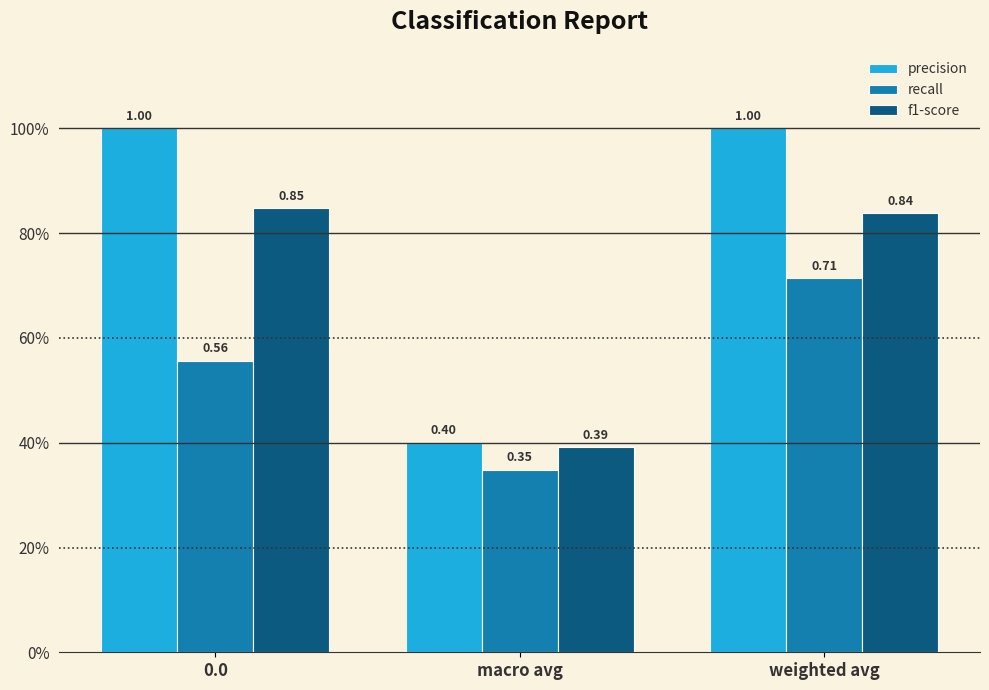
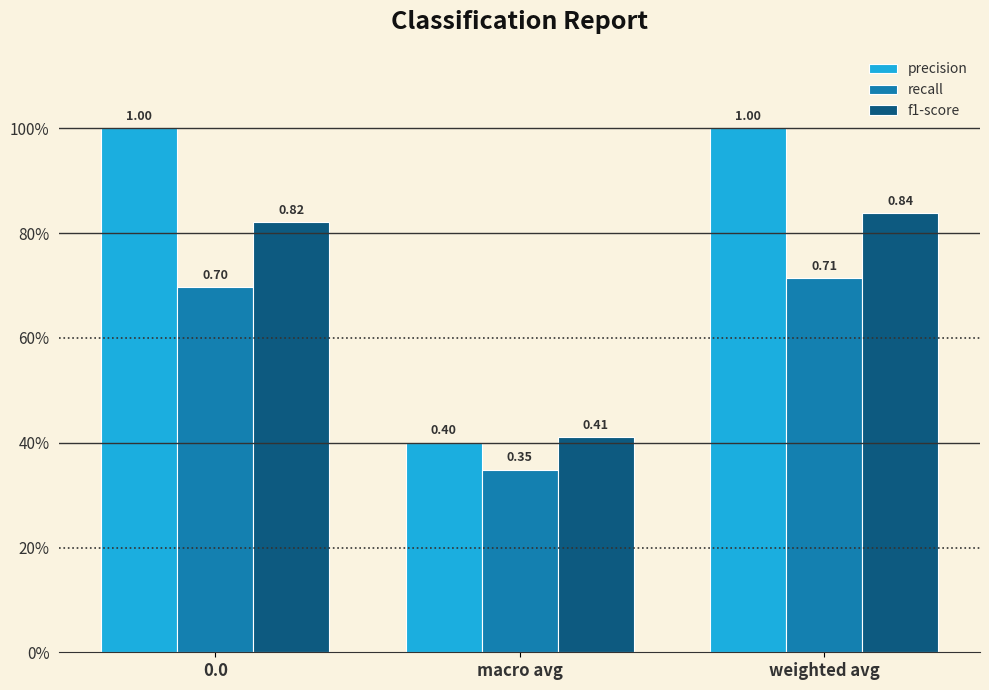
  {
    "precision": {
      "0.0": 1.00,
      "macro avg": 0.40,
      "weighted avg": 1.00
    },
    "recall": {
-     "0.0": 0.56,
+     "0.0": 0.70,
      "macro avg": 0.35,
      "weighted avg": 0.71
    },
    "f1-score": {
-     "0.0": 0.85,
-     "macro avg": 0.39,
+     "0.0": 0.82,
+     "macro avg": 0.41,
      "weighted avg": 0.84
    }
  }
